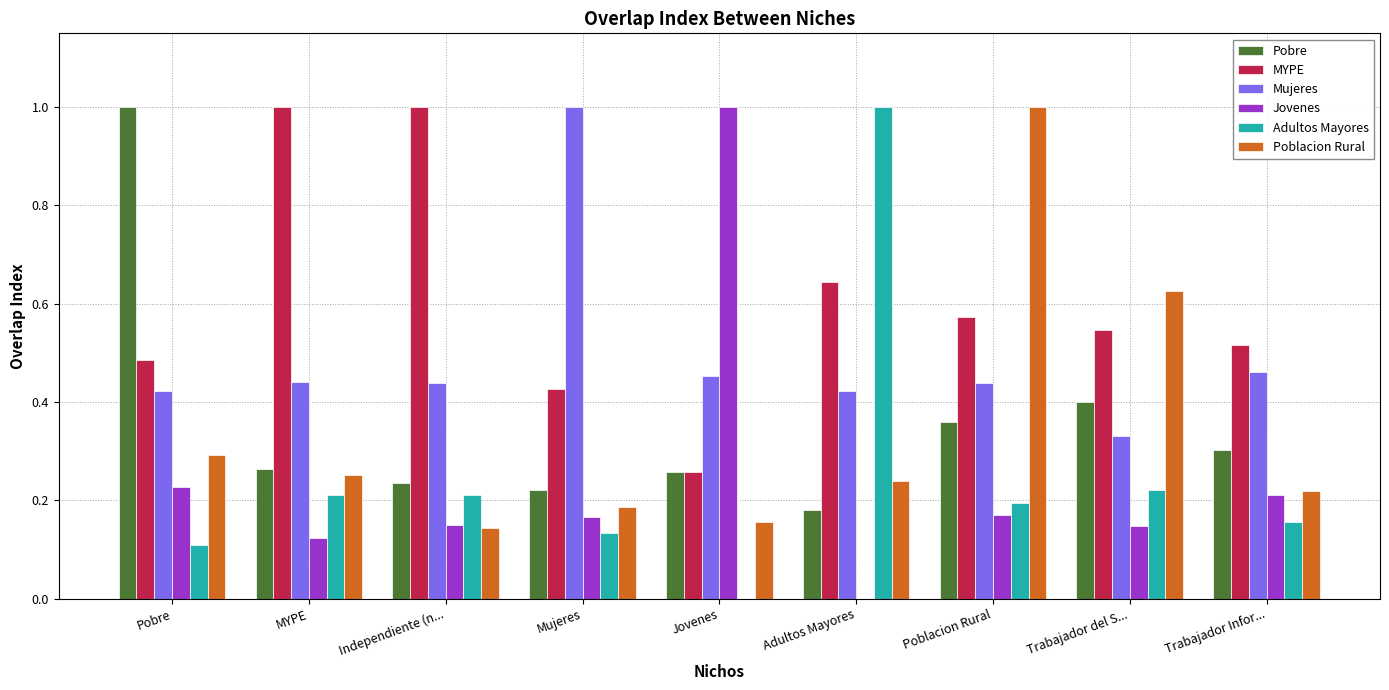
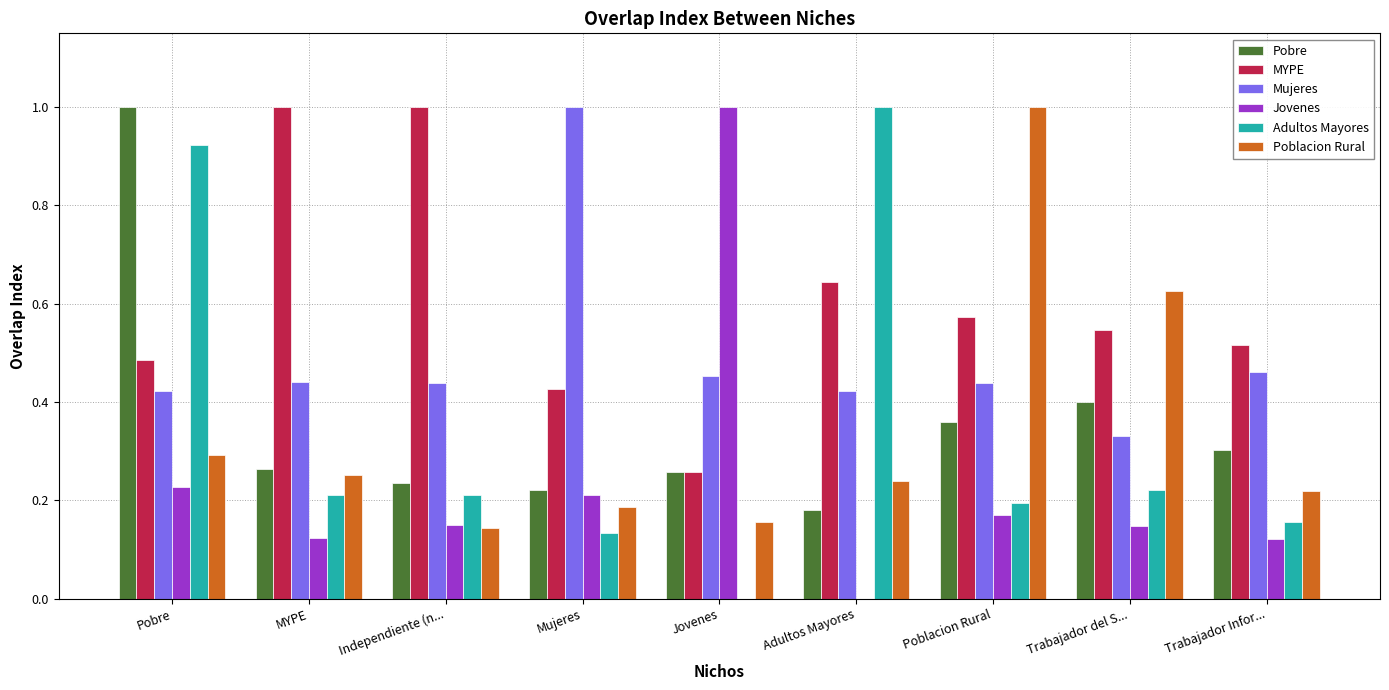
  {
    "Pobre": {
      "Pobre": 1.00,
      "MYPE": 0.26,
      "Independiente (n...": 0.23,
      "Mujeres": 0.22,
      "Jovenes": 0.26,
      "Adultos Mayores": 0.18,
      "Poblacion Rural": 0.36,
      "Trabajador del S...": 0.40,
      "Trabajador Infor...": 0.30
    },
    "MYPE": {
      "Pobre": 0.49,
      "MYPE": 1.00,
      "Independiente (n...": 1.00,
      "Mujeres": 0.43,
      "Jovenes": 0.26,
      "Adultos Mayores": 0.64,
      "Poblacion Rural": 0.57,
      "Trabajador del S...": 0.55,
      "Trabajador Infor...": 0.52
    },
    "Mujeres": {
      "Pobre": 0.42,
      "MYPE": 0.44,
      "Independiente (n...": 0.44,
      "Mujeres": 1.00,
      "Jovenes": 0.45,
      "Adultos Mayores": 0.42,
      "Poblacion Rural": 0.44,
      "Trabajador del S...": 0.33,
      "Trabajador Infor...": 0.46
    },
    "Jovenes": {
      "Pobre": 0.23,
      "MYPE": 0.12,
      "Independiente (n...": 0.15,
-     "Mujeres": 0.17,
+     "Mujeres": 0.21,
      "Jovenes": 1.00,
      "Adultos Mayores": 0.00,
      "Poblacion Rural": 0.17,
      "Trabajador del S...": 0.15,
-     "Trabajador Infor...": 0.21
+     "Trabajador Infor...": 0.12
    },
    "Adultos Mayores": {
-     "Pobre": 0.11,
+     "Pobre": 0.92,
      "MYPE": 0.21,
      "Independiente (n...": 0.21,
      "Mujeres": 0.13,
      "Jovenes": 0.00,
      "Adultos Mayores": 1.00,
      "Poblacion Rural": 0.20,
      "Trabajador del S...": 0.22,
      "Trabajador Infor...": 0.16
    },
    "Poblacion Rural": {
      "Pobre": 0.29,
      "MYPE": 0.25,
      "Independiente (n...": 0.14,
      "Mujeres": 0.19,
      "Jovenes": 0.16,
      "Adultos Mayores": 0.24,
      "Poblacion Rural": 1.00,
      "Trabajador del S...": 0.63,
      "Trabajador Infor...": 0.22
    }
  }
